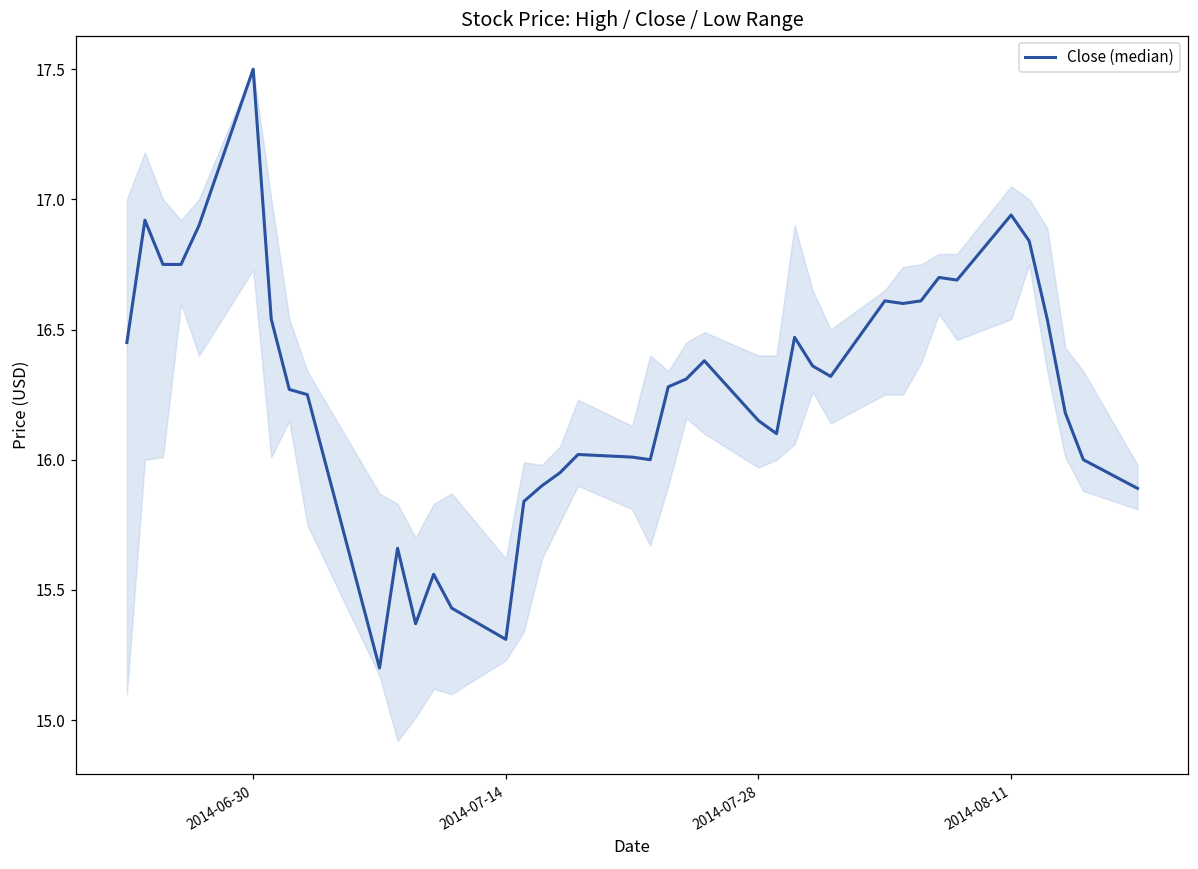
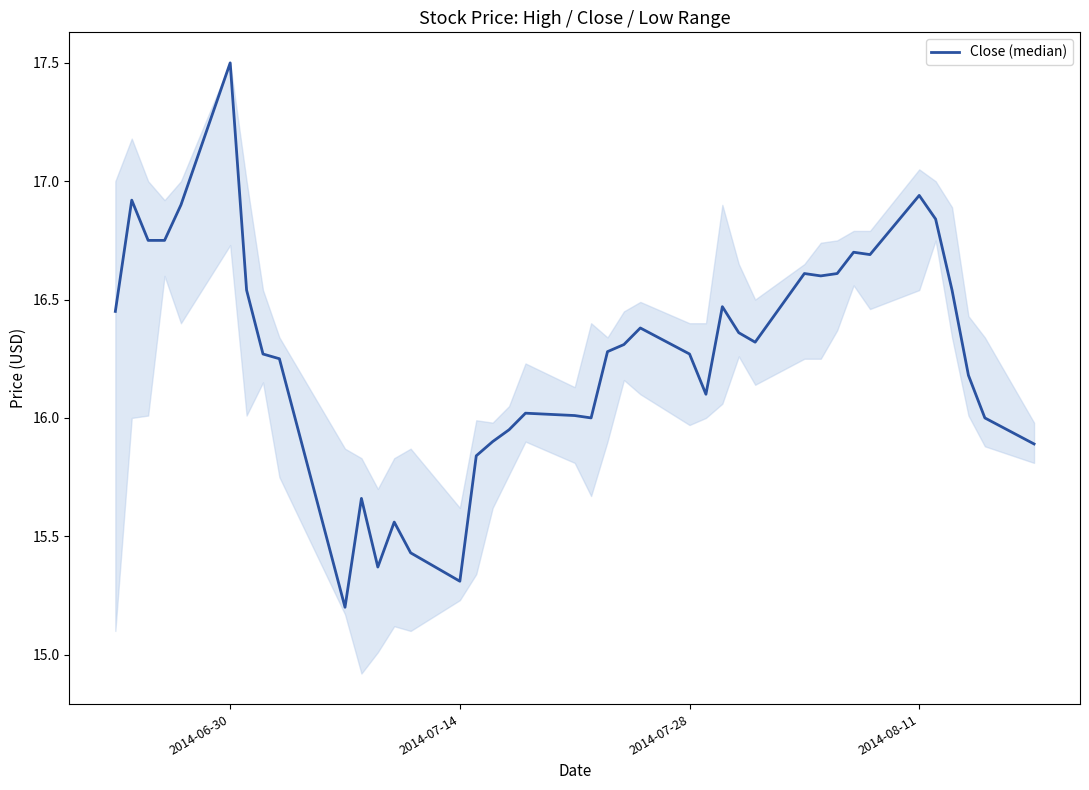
  {
    "Close (median)": {
      "2014-07-14": 15.31,
-     "2014-07-28": 16.15,
+     "2014-07-28": 16.27,
      "2014-08-11": 16.94
    }
  }
